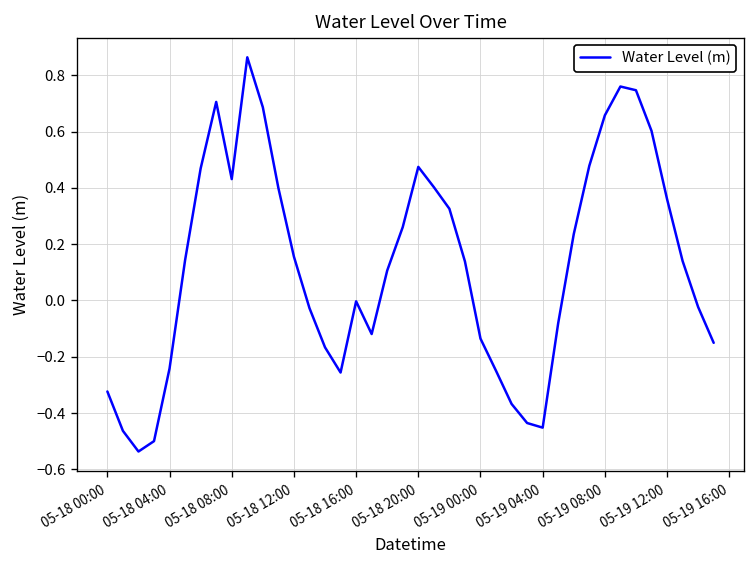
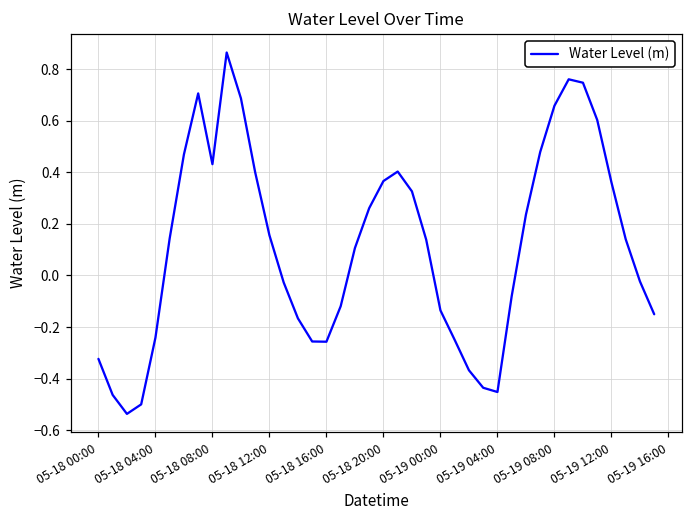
  {
    "05-18 00:00": -0.32,
    "05-18 04:00": -0.24,
    "05-18 08:00": 0.43,
    "05-18 12:00": 0.16,
-   "05-18 16:00": 0.00,
-   "05-18 20:00": 0.47,
+   "05-18 16:00": -0.26,
+   "05-18 20:00": 0.37,
    "05-19 00:00": -0.14,
    "05-19 04:00": -0.45,
    "05-19 08:00": 0.66,
    "05-19 12:00": 0.36
  }
